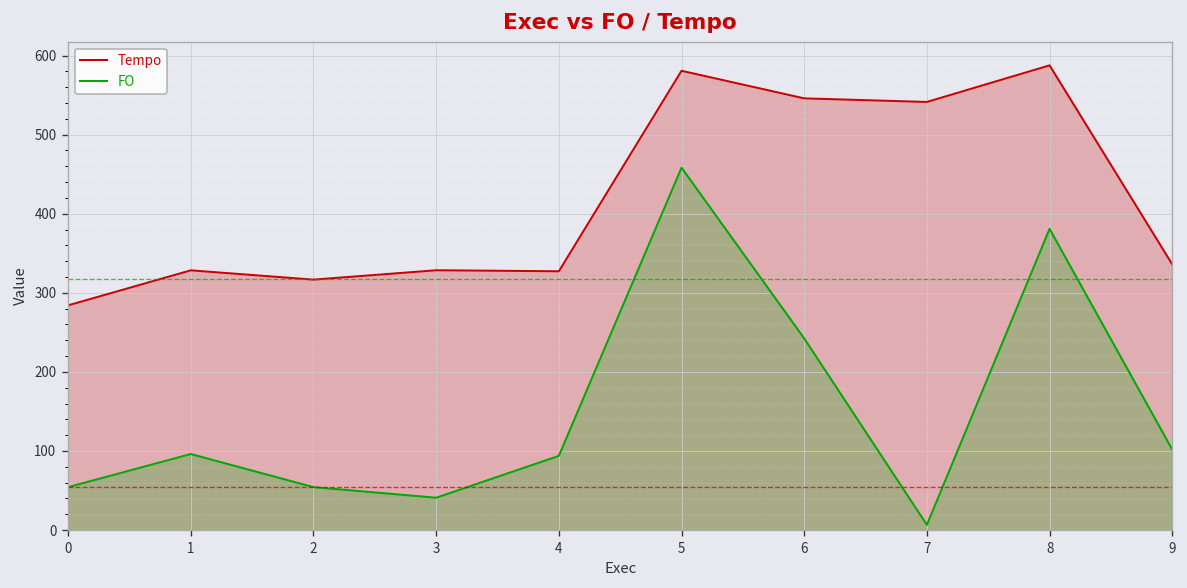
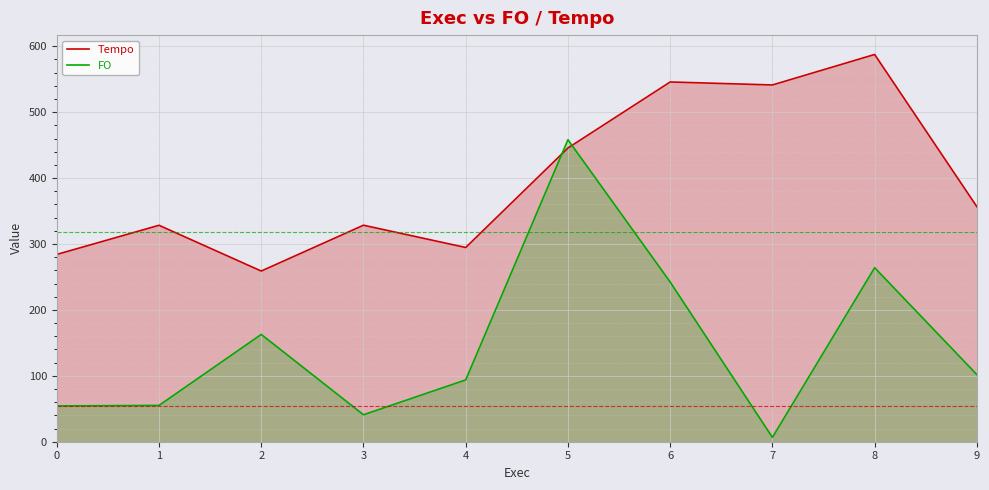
  {
    "Tempo": {
      "0": 280,
      "1": 330,
-     "2": 320,
+     "2": 260,
      "3": 330,
-     "4": 330,
-     "5": 580,
+     "4": 290,
+     "5": 450,
      "6": 550,
      "7": 540,
      "8": 590,
-     "9": 340
+     "9": 360
    },
    "FO": {
      "0": 50,
-     "1": 100,
-     "2": 50,
+     "1": 60,
+     "2": 160,
      "3": 40,
      "4": 90,
      "5": 460,
      "6": 240,
      "7": 10,
-     "8": 380,
+     "8": 260,
      "9": 100
    }
  }
